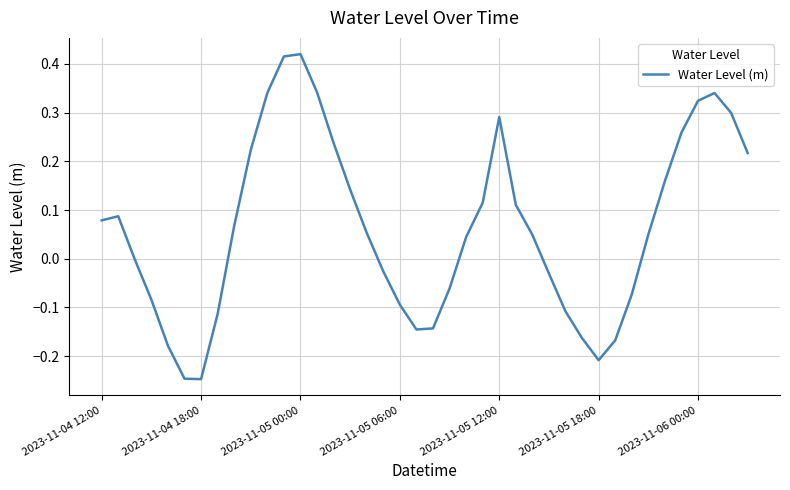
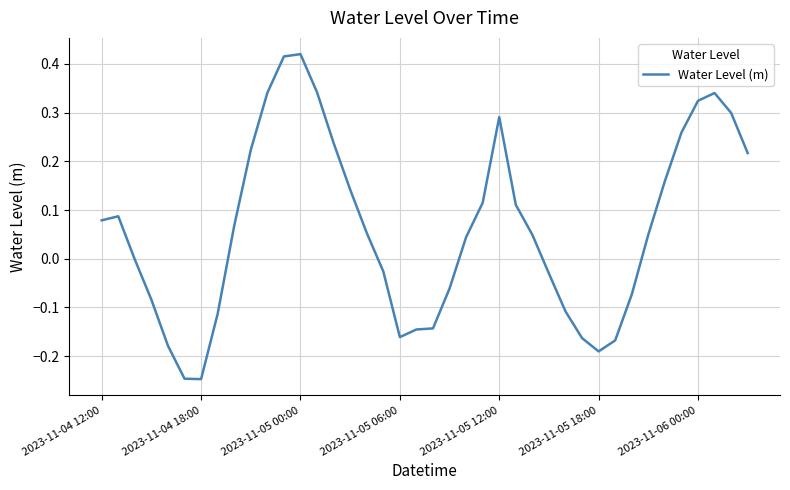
  {
    "2023-11-04 12:00": 0.08,
    "2023-11-04 18:00": -0.25,
    "2023-11-05 00:00": 0.42,
-   "2023-11-05 06:00": -0.09,
+   "2023-11-05 06:00": -0.16,
    "2023-11-05 12:00": 0.29,
-   "2023-11-05 18:00": -0.21,
+   "2023-11-05 18:00": -0.19,
    "2023-11-06 00:00": 0.32
  }
